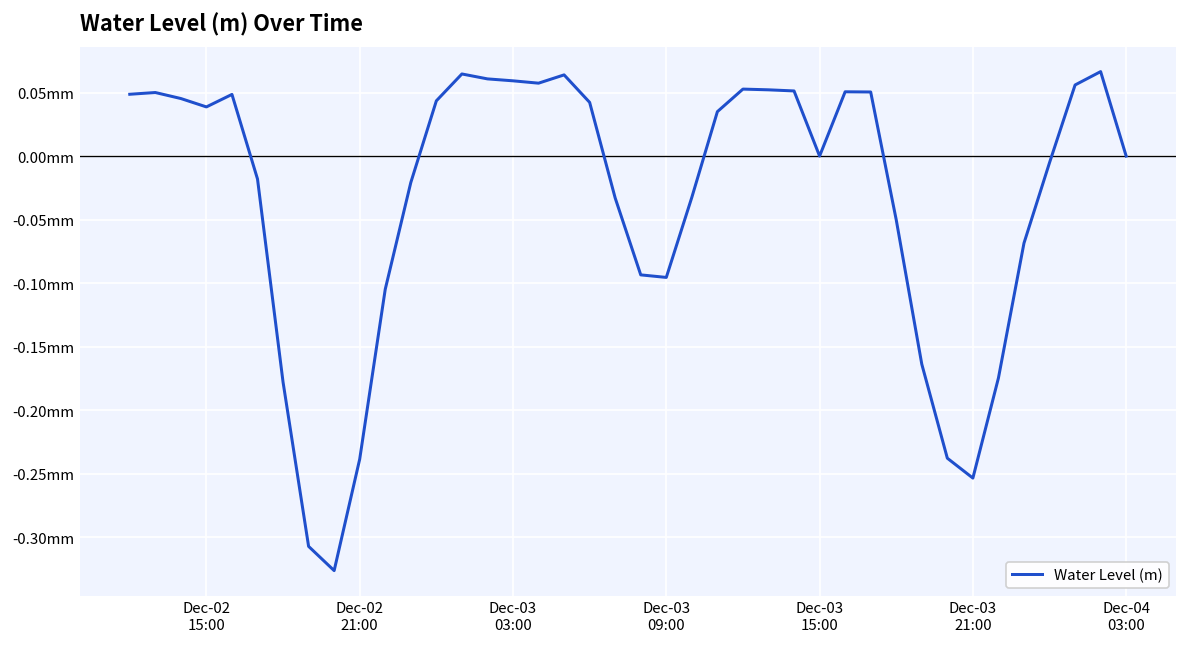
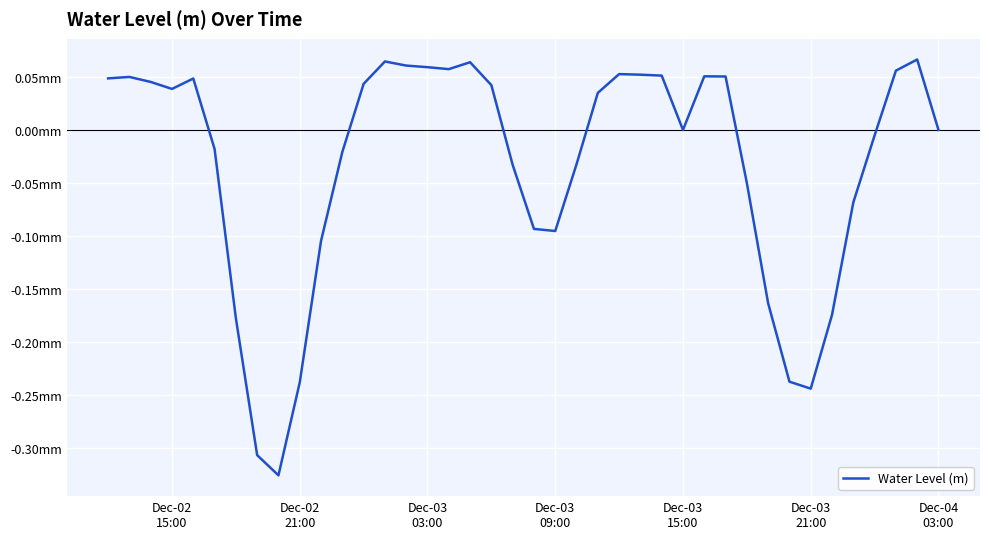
  {
    "Dec-02 15:00": "0.039mm",
    "Dec-02 21:00": "-0.238mm",
    "Dec-03 03:00": "0.059mm",
    "Dec-03 09:00": "-0.095mm",
    "Dec-03 15:00": "0.000mm",
-   "Dec-03 21:00": "-0.253mm",
+   "Dec-03 21:00": "-0.244mm",
    "Dec-04 03:00": "0.000mm"
  }
